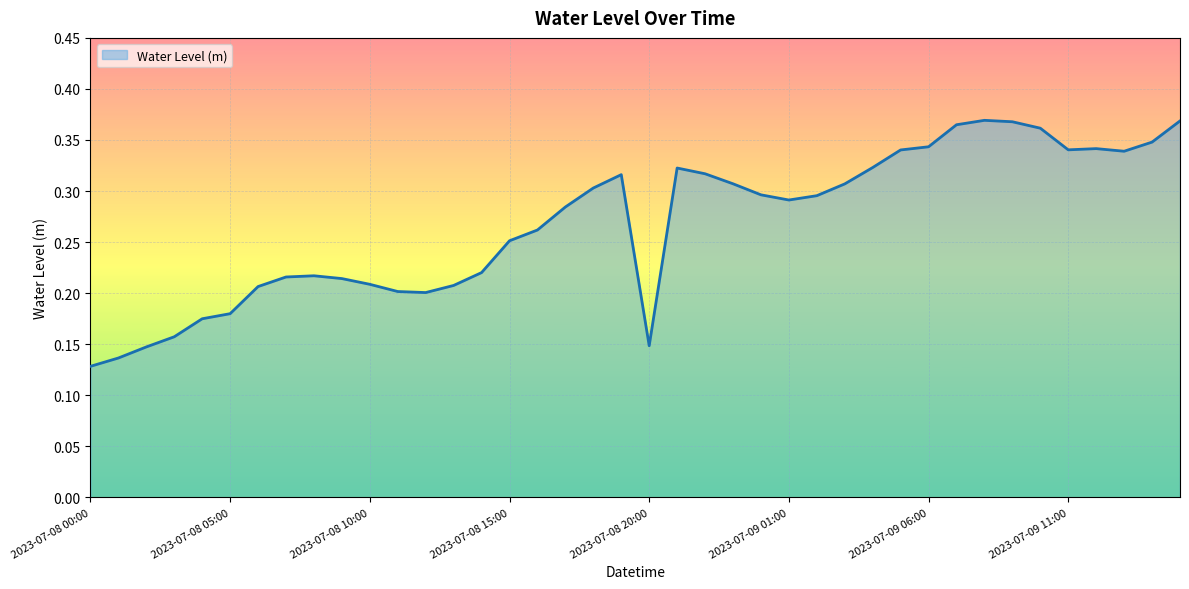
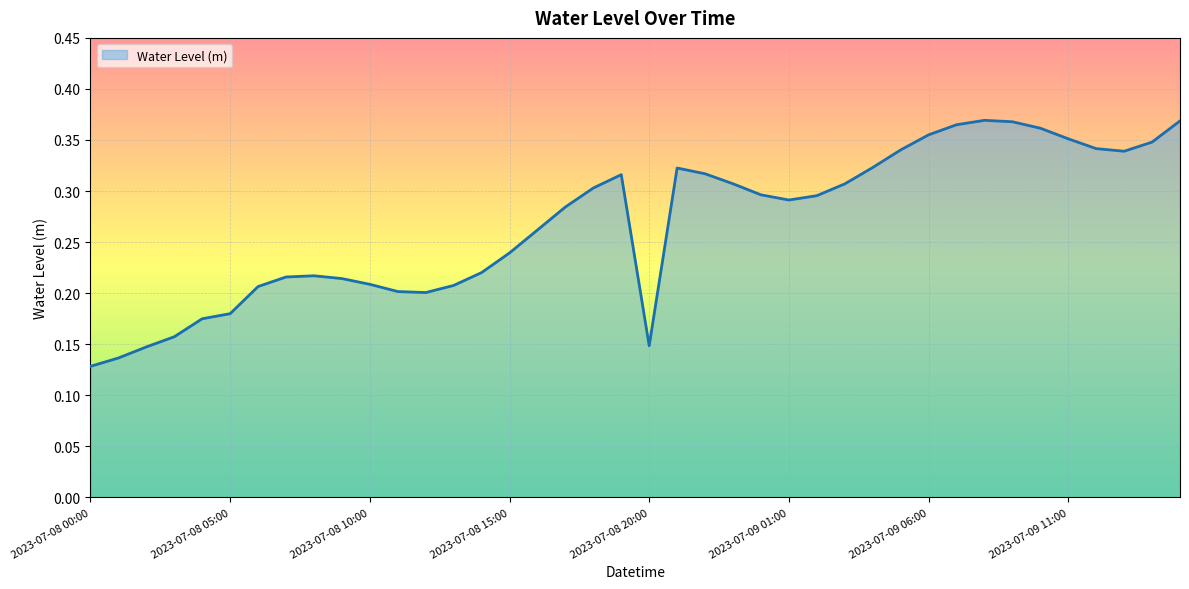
  {
    "2023-07-08 00:00": 0.128,
    "2023-07-08 05:00": 0.180,
    "2023-07-08 10:00": 0.209,
-   "2023-07-08 15:00": 0.251,
+   "2023-07-08 15:00": 0.239,
    "2023-07-08 20:00": 0.148,
    "2023-07-09 01:00": 0.291,
-   "2023-07-09 06:00": 0.343,
-   "2023-07-09 11:00": 0.340
+   "2023-07-09 06:00": 0.355,
+   "2023-07-09 11:00": 0.351
  }
